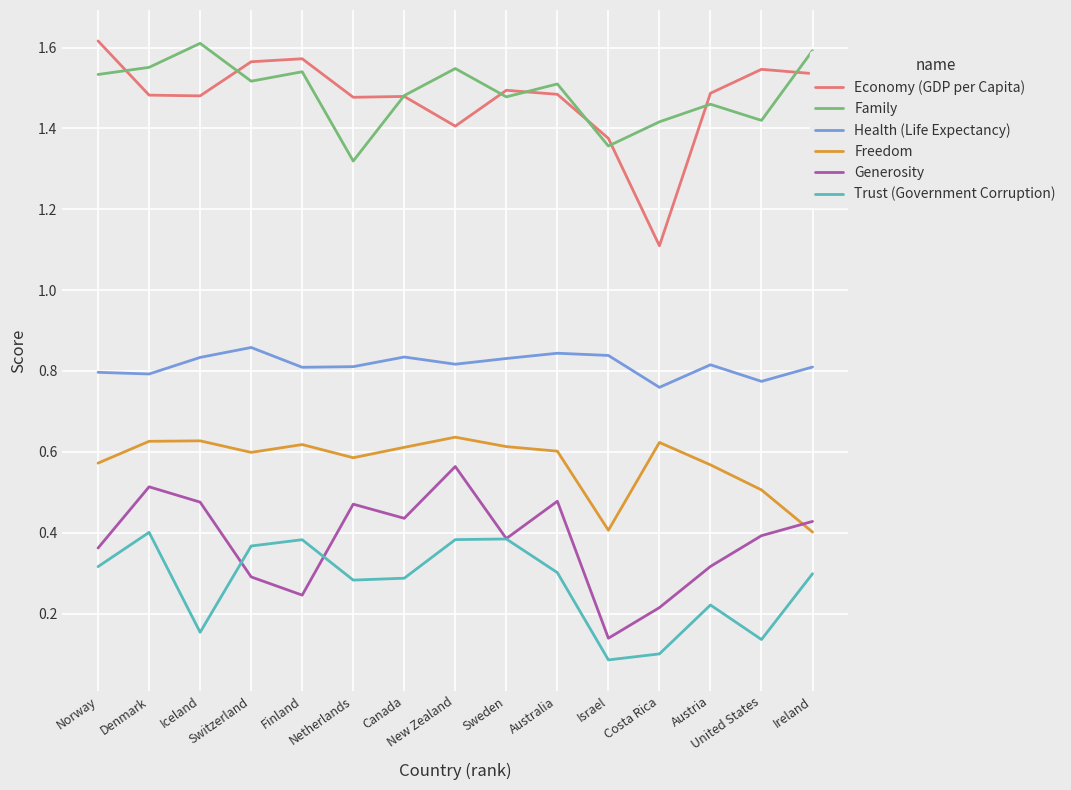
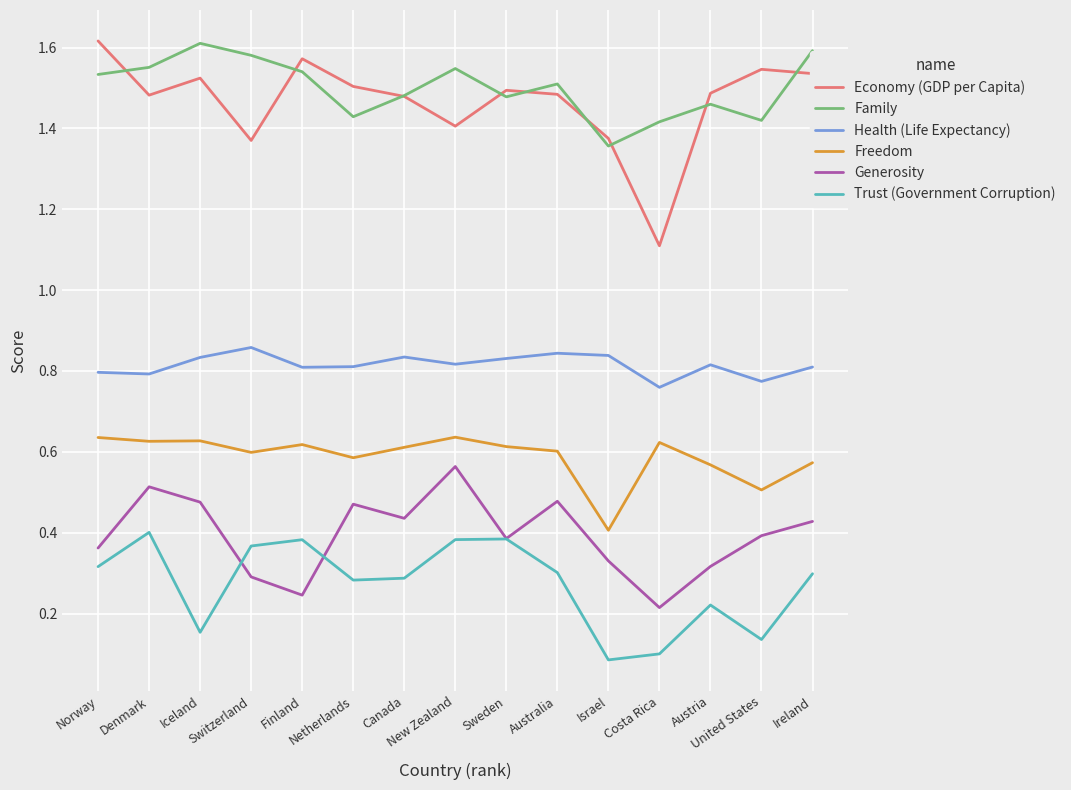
  {
    "Economy (GDP per Capita)": {
      "Norway": 1.62,
      "Denmark": 1.48,
-     "Iceland": 1.48,
-     "Switzerland": 1.56,
+     "Iceland": 1.52,
+     "Switzerland": 1.37,
      "Finland": 1.57,
-     "Netherlands": 1.48,
+     "Netherlands": 1.50,
      "New Zealand": 1.41,
      "Sweden": 1.49,
      "Australia": 1.48,
      "Israel": 1.38,
      "Costa Rica": 1.11,
      "Austria": 1.49,
      "United States": 1.55
    },
    "Family": {
      "Norway": 1.53,
      "Denmark": 1.55,
      "Iceland": 1.61,
-     "Switzerland": 1.52,
+     "Switzerland": 1.58,
      "Finland": 1.54,
-     "Netherlands": 1.32,
+     "Netherlands": 1.43,
      "New Zealand": 1.55,
      "Sweden": 1.48,
      "Australia": 1.51,
      "Israel": 1.36,
      "Costa Rica": 1.42,
      "Austria": 1.46,
      "United States": 1.42,
      "Ireland": 1.59
    },
    "Freedom": {
-     "Norway": 0.57,
+     "Norway": 0.64,
      "Denmark": 0.63,
      "Iceland": 0.63,
      "Switzerland": 0.60,
      "Finland": 0.62,
      "Netherlands": 0.59,
      "Canada": 0.61,
      "New Zealand": 0.64,
      "Sweden": 0.61,
      "Australia": 0.60,
      "Israel": 0.41,
      "Costa Rica": 0.62,
      "Austria": 0.57,
      "United States": 0.51,
-     "Ireland": 0.40
+     "Ireland": 0.57
    },
    "Generosity": {
      "Norway": 0.36,
      "Denmark": 0.51,
      "Iceland": 0.48,
      "Switzerland": 0.29,
      "Finland": 0.25,
      "Netherlands": 0.47,
      "Canada": 0.44,
      "New Zealand": 0.56,
      "Australia": 0.48,
-     "Israel": 0.14,
+     "Israel": 0.33,
      "Costa Rica": 0.21,
      "Austria": 0.32,
      "United States": 0.39,
      "Ireland": 0.43
    }
  }
